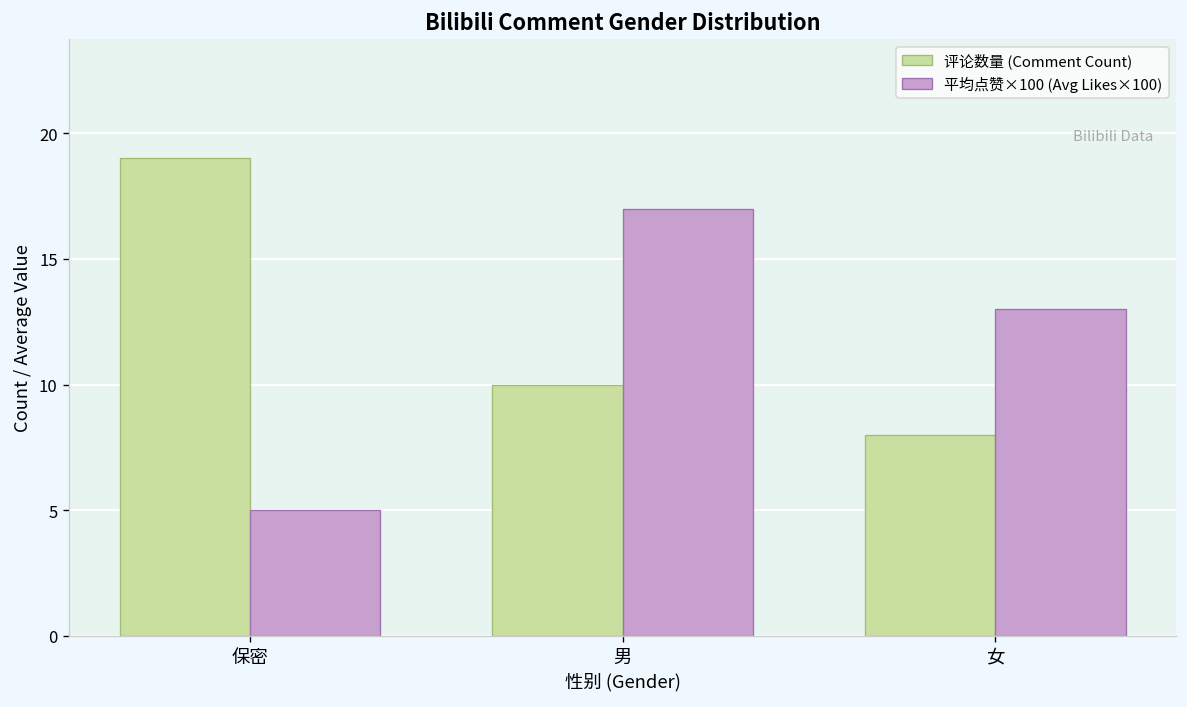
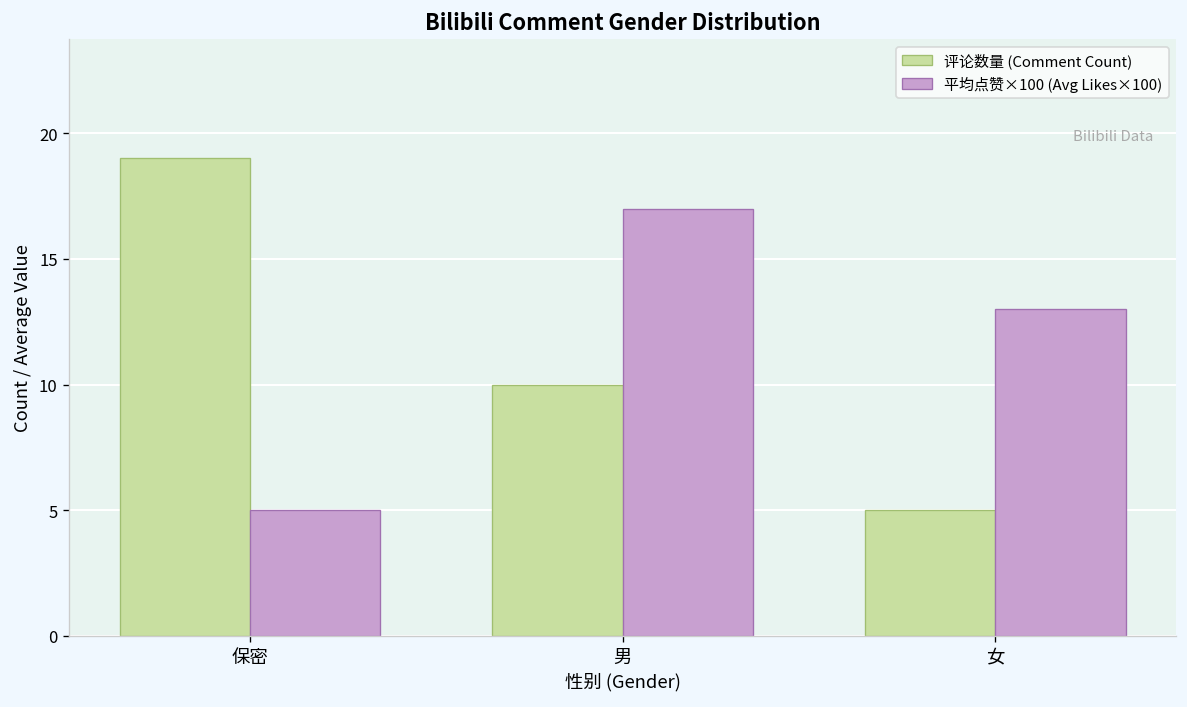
  {
    "评论数量 (Comment Count)": {
      "保密": 19,
      "男": 10,
-     "女": 8
+     "女": 5
    },
    "平均点赞×100 (Avg Likes×100)": {
      "保密": 5,
      "男": 17,
      "女": 13
    }
  }
